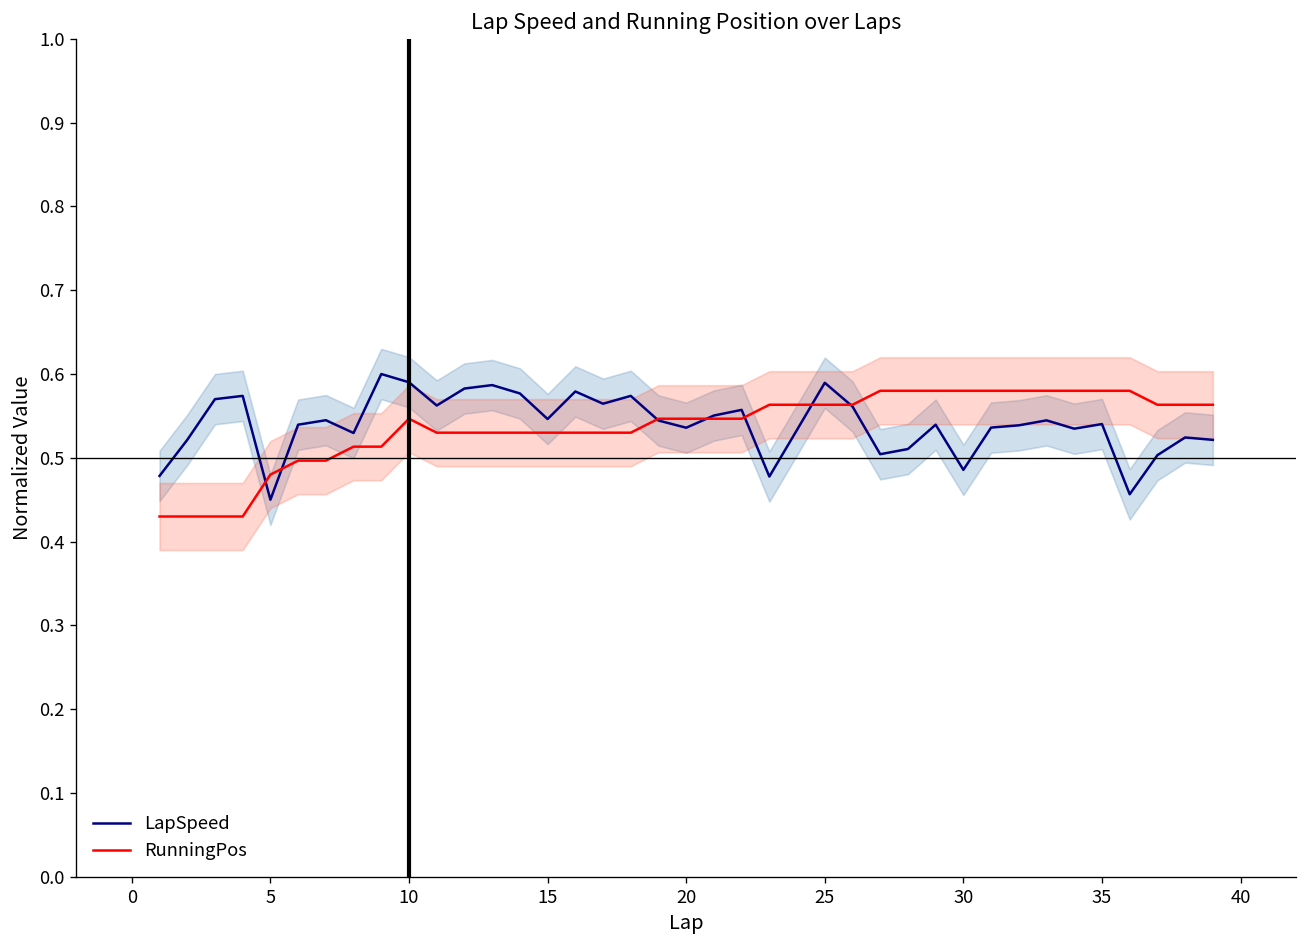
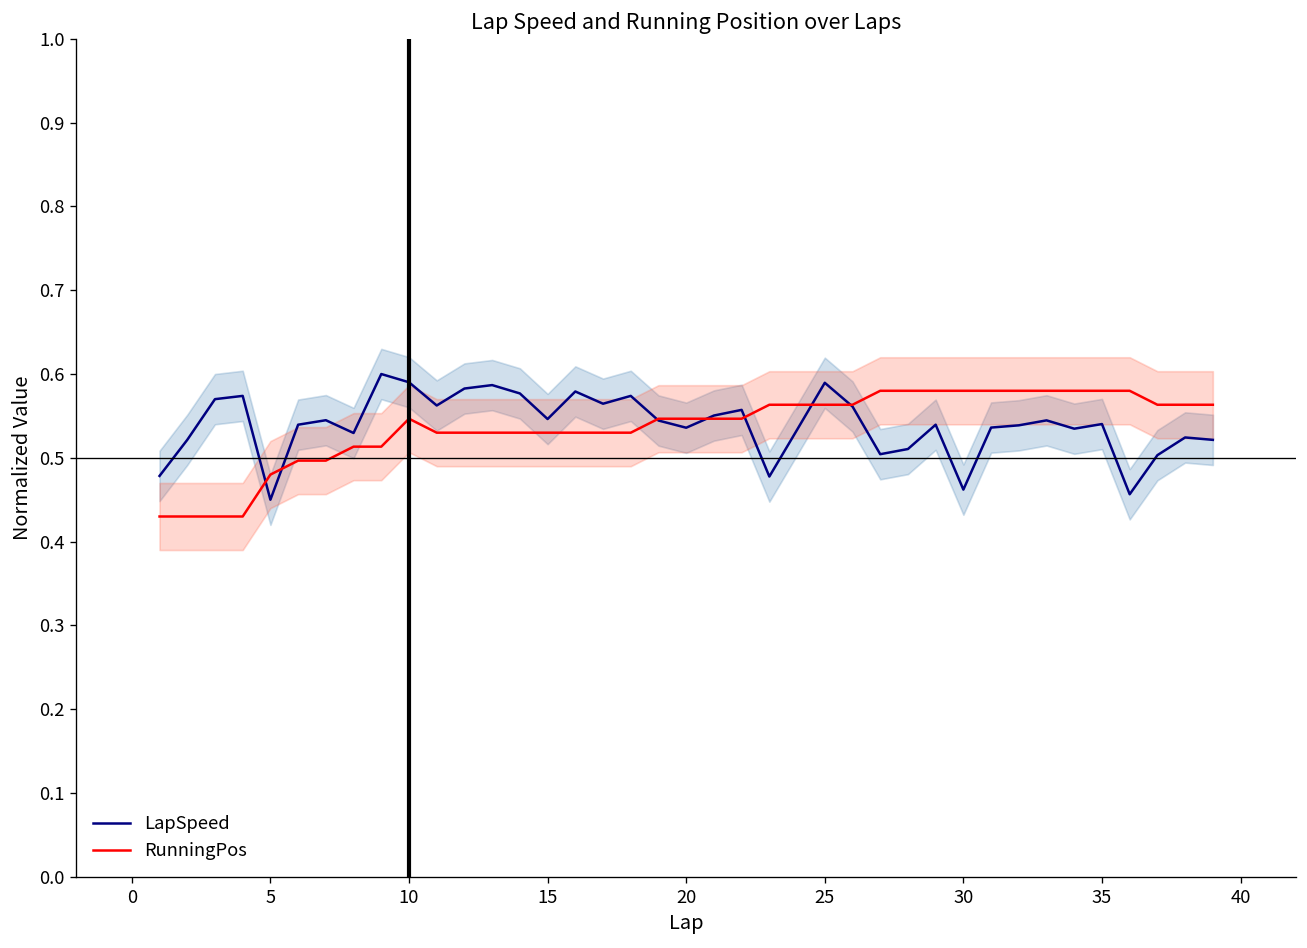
  {
    "LapSpeed": {
      "5": 0.45,
      "15": 0.55,
      "20": 0.54,
      "25": 0.59,
-     "30": 0.49,
+     "30": 0.46,
      "35": 0.54
    },
    "RunningPos": {
      "10": 0.55,
      "15": 0.53,
      "20": 0.55,
      "25": 0.56,
      "30": 0.58,
      "35": 0.58
    }
  }
